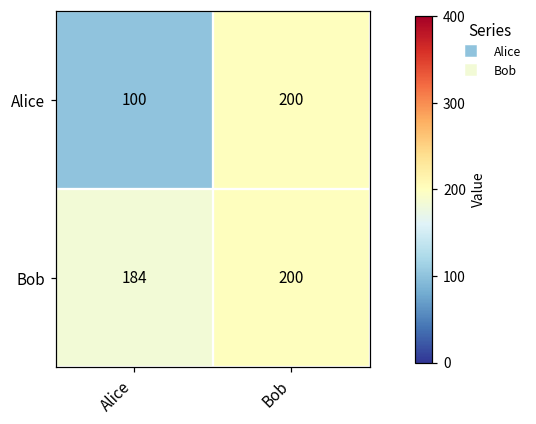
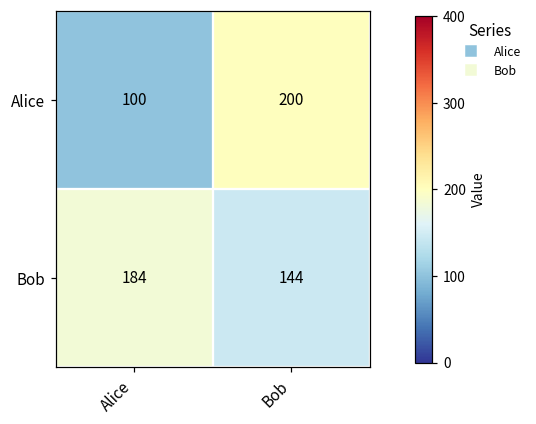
  {
    "Alice": {
      "Alice": 100,
      "Bob": 200
    },
    "Bob": {
      "Alice": 184,
-     "Bob": 200
+     "Bob": 144
    }
  }
